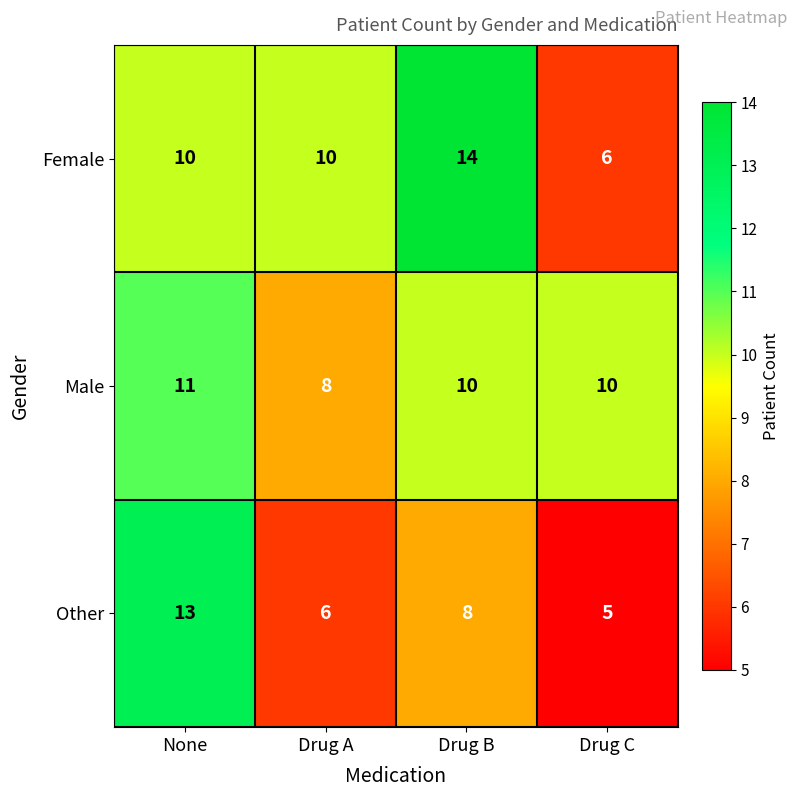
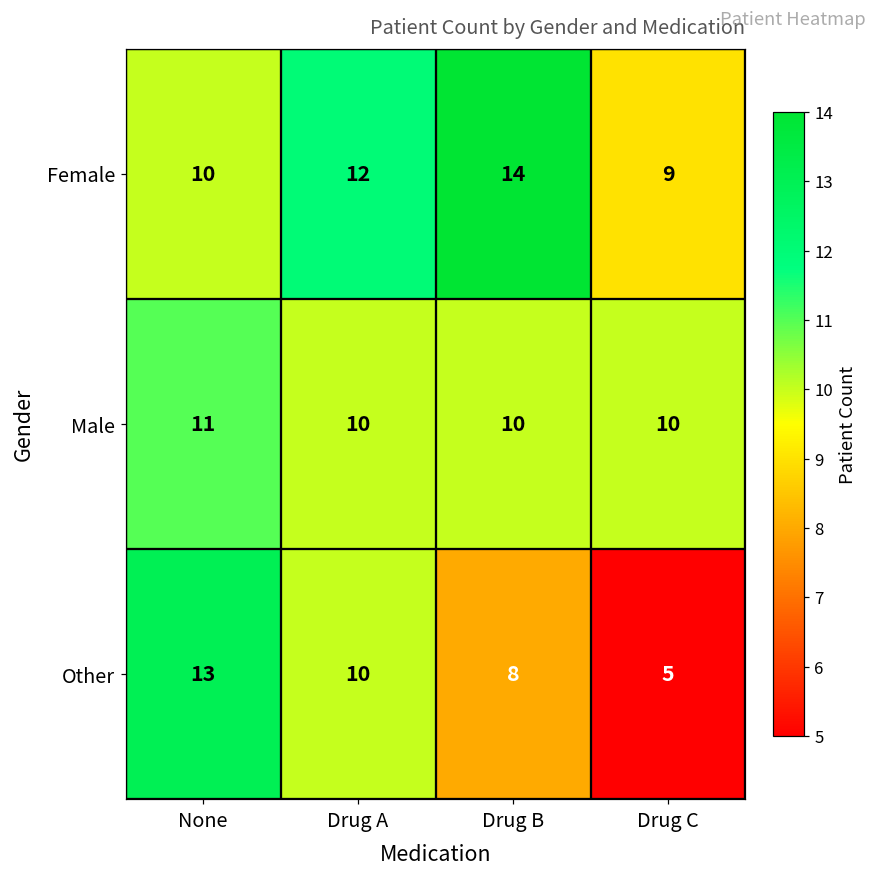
  {
    "Female": {
      "None": 10,
-     "Drug A": 10,
+     "Drug A": 12,
      "Drug B": 14,
-     "Drug C": 6
+     "Drug C": 9
    },
    "Male": {
      "None": 11,
-     "Drug A": 8,
+     "Drug A": 10,
      "Drug B": 10,
      "Drug C": 10
    },
    "Other": {
      "None": 13,
-     "Drug A": 6,
+     "Drug A": 10,
      "Drug B": 8,
      "Drug C": 5
    }
  }
